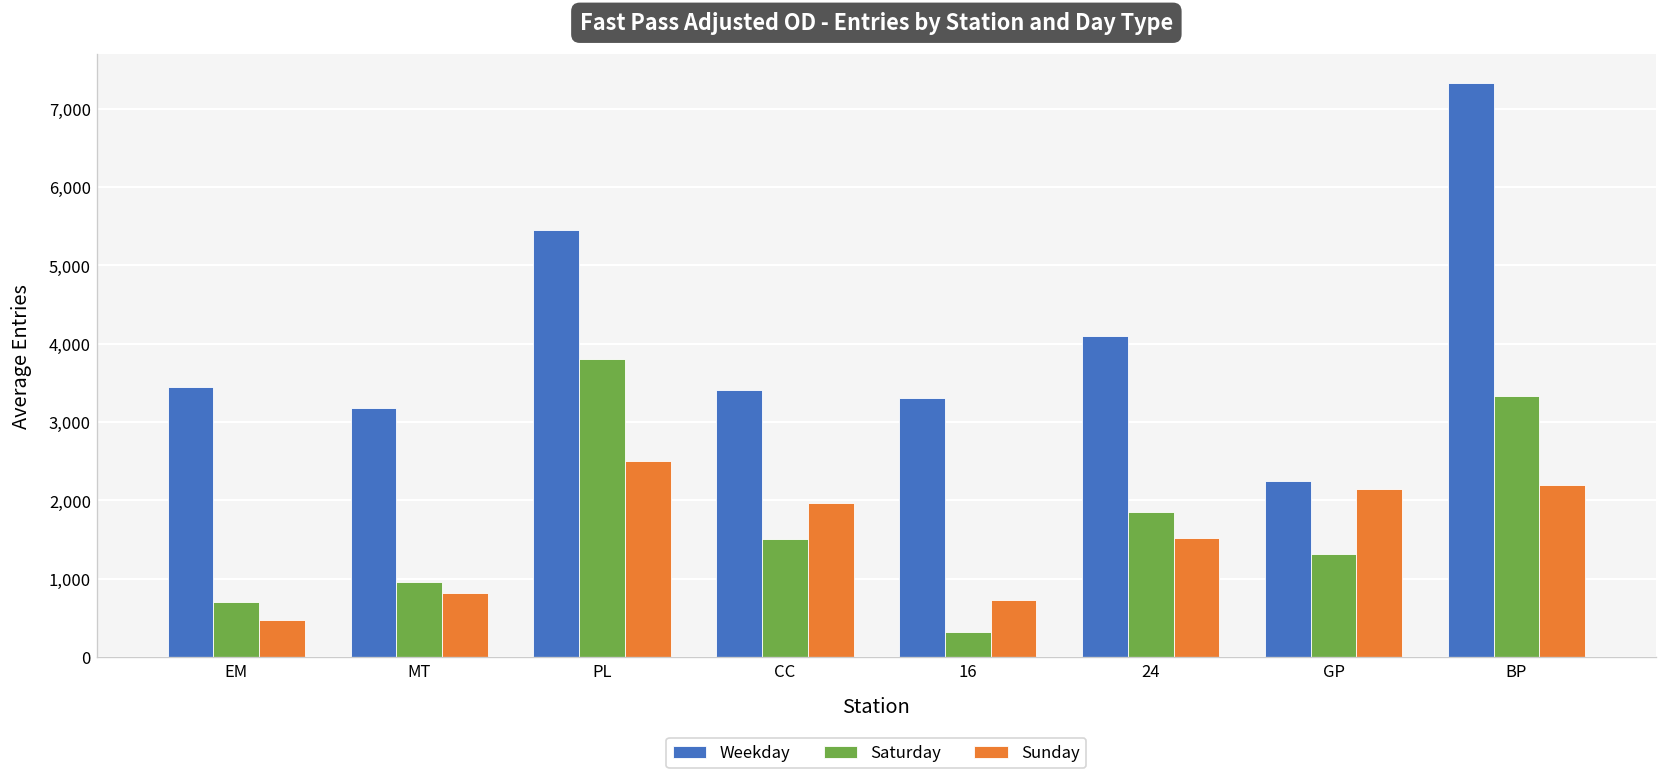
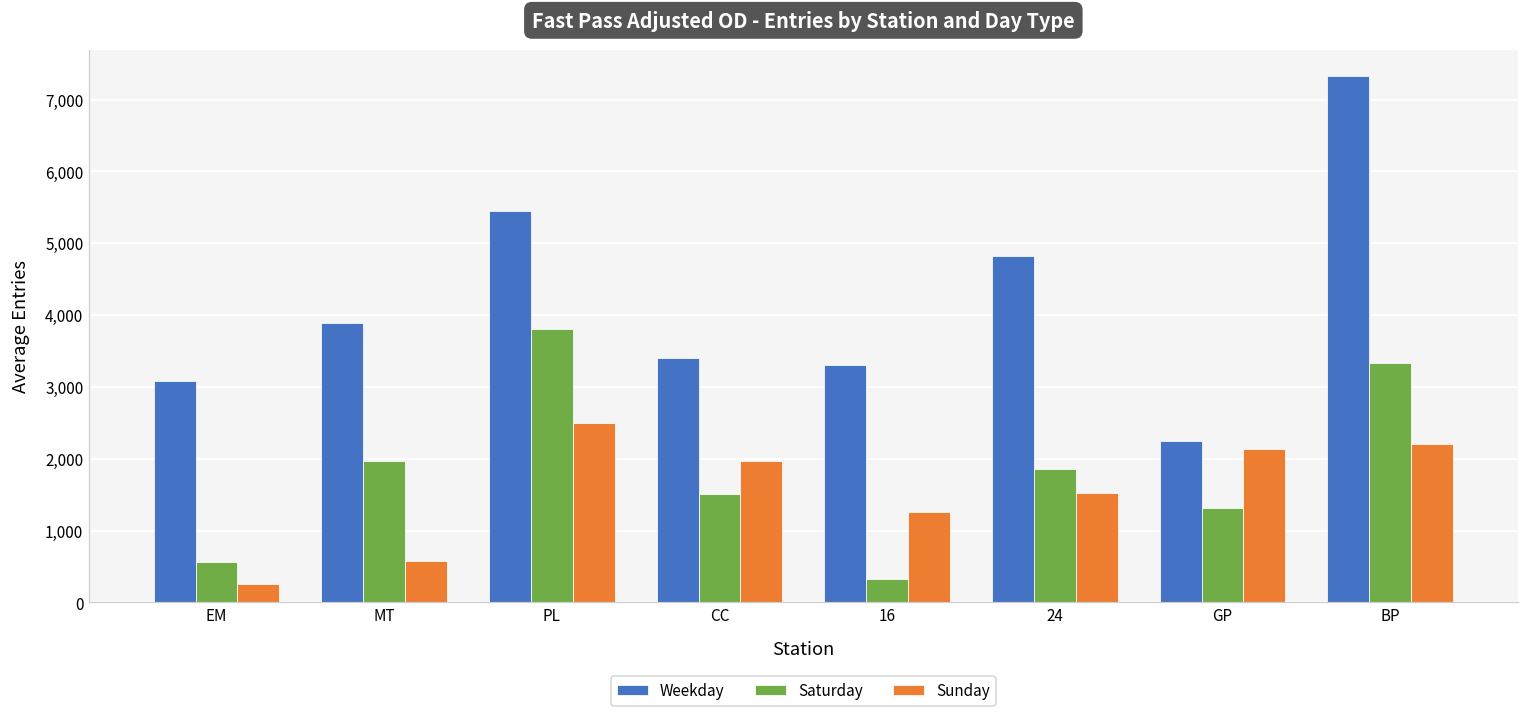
  {
    "Weekday": {
-     "EM": "3,500",
-     "MT": "3,200",
+     "EM": "3,100",
+     "MT": "3,900",
      "PL": "5,500",
      "CC": "3,400",
      "16": "3,300",
-     "24": "4,100",
+     "24": "4,800",
      "GP": "2,200",
      "BP": "7,300"
    },
    "Saturday": {
-     "EM": "700",
-     "MT": "1,000",
+     "EM": "600",
+     "MT": "2,000",
      "PL": "3,800",
      "CC": "1,500",
      "16": "300",
      "24": "1,900",
      "GP": "1,300",
      "BP": "3,300"
    },
    "Sunday": {
-     "EM": "500",
-     "MT": "800",
+     "EM": "300",
+     "MT": "600",
      "PL": "2,500",
      "CC": "2,000",
-     "16": "700",
+     "16": "1,300",
      "24": "1,500",
      "GP": "2,100",
      "BP": "2,200"
    }
  }
